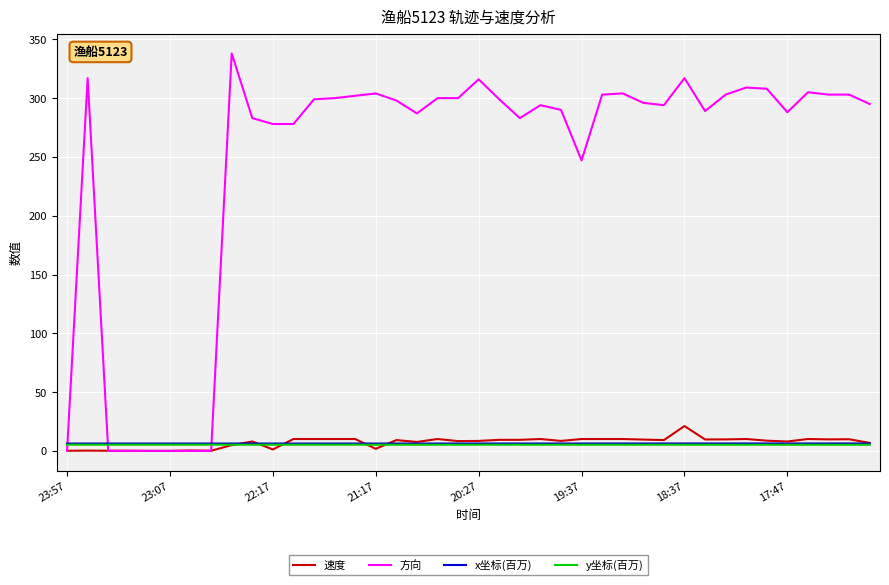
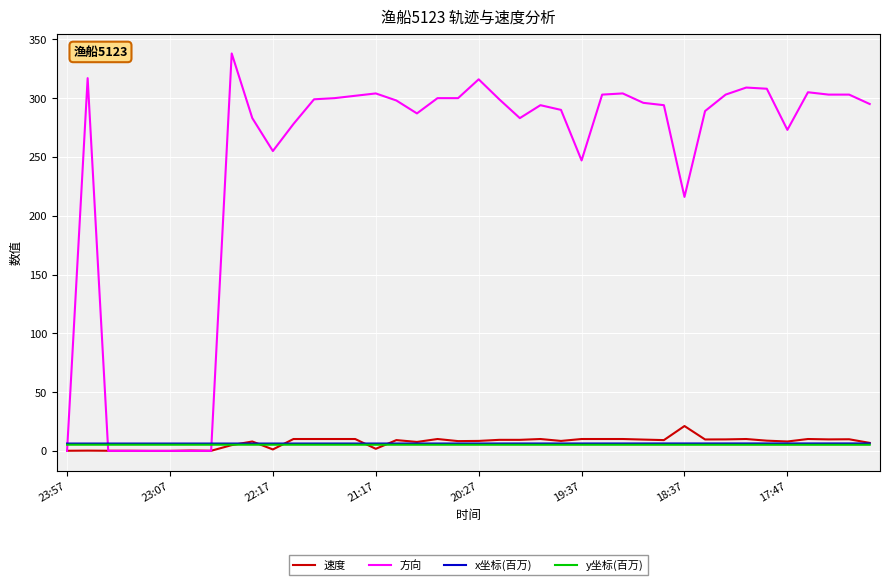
  {
    "速度": {
      "22:17": 1,
      "21:17": 2,
      "19:37": 10,
      "18:37": 21
    },
    "方向": {
-     "22:17": 278,
+     "22:17": 255,
      "21:17": 304,
      "20:27": 316,
      "19:37": 247,
-     "18:37": 317,
-     "17:47": 288
+     "18:37": 216,
+     "17:47": 273
    }
  }
